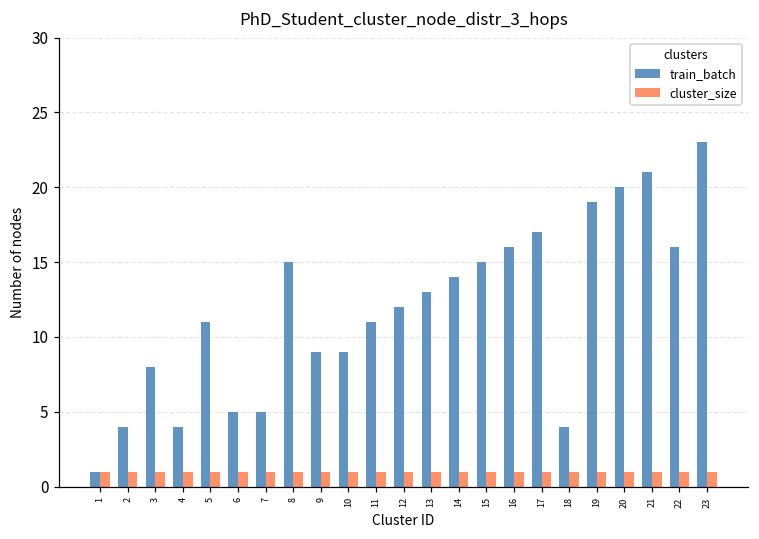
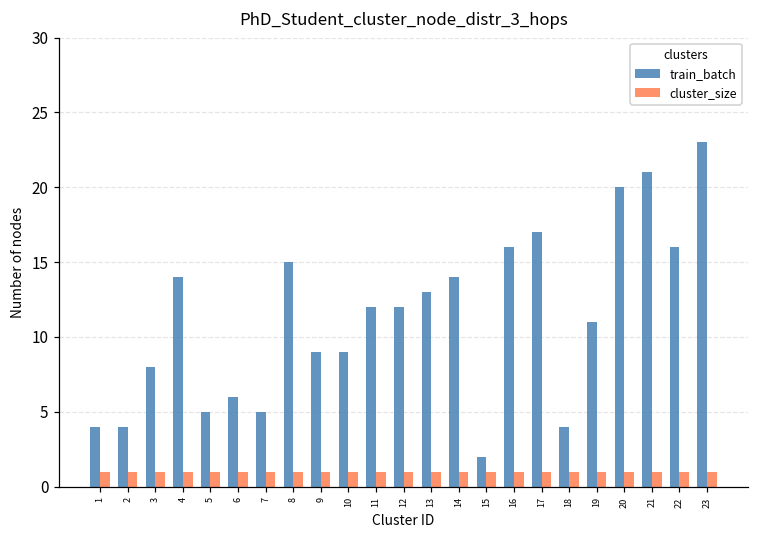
  {
    "train_batch": {
-     "1": 1,
+     "1": 4,
      "2": 4,
      "3": 8,
-     "4": 4,
-     "5": 11,
-     "6": 5,
+     "4": 14,
+     "5": 5,
+     "6": 6,
      "7": 5,
      "8": 15,
      "9": 9,
      "10": 9,
-     "11": 11,
+     "11": 12,
      "12": 12,
      "13": 13,
      "14": 14,
-     "15": 15,
+     "15": 2,
      "16": 16,
      "17": 17,
      "18": 4,
-     "19": 19,
+     "19": 11,
      "20": 20,
      "21": 21,
      "22": 16,
      "23": 23
    },
    "cluster_size": {
      "1": 1,
      "2": 1,
      "3": 1,
      "4": 1,
      "5": 1,
      "6": 1,
      "7": 1,
      "8": 1,
      "9": 1,
      "10": 1,
      "11": 1,
      "12": 1,
      "13": 1,
      "14": 1,
      "15": 1,
      "16": 1,
      "17": 1,
      "18": 1,
      "19": 1,
      "20": 1,
      "21": 1,
      "22": 1,
      "23": 1
    }
  }
